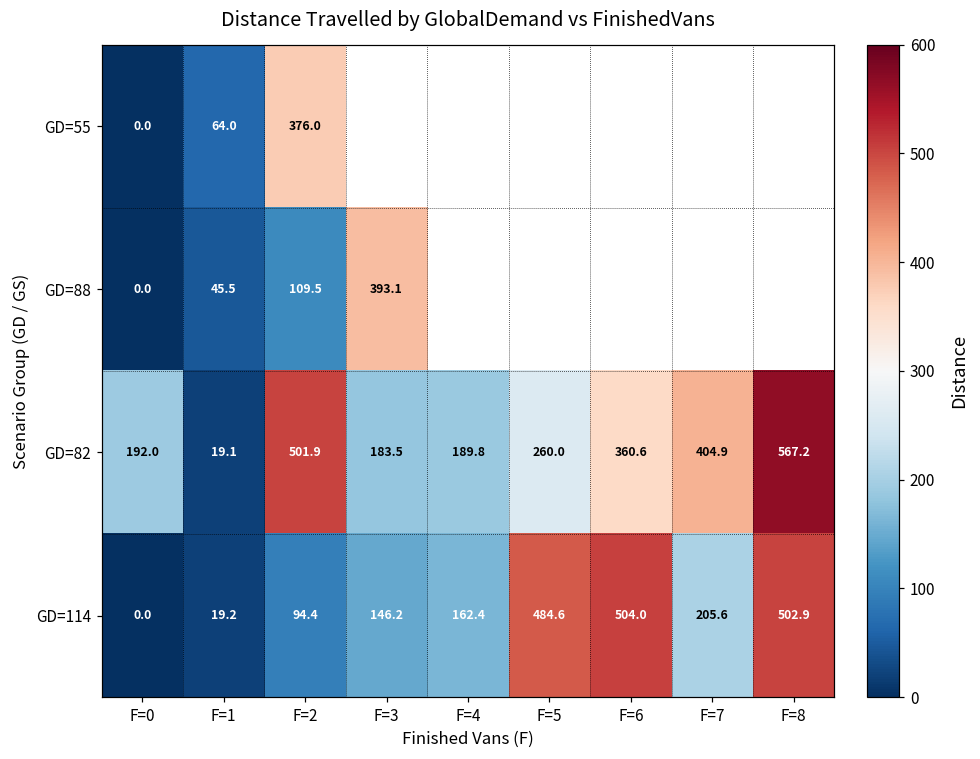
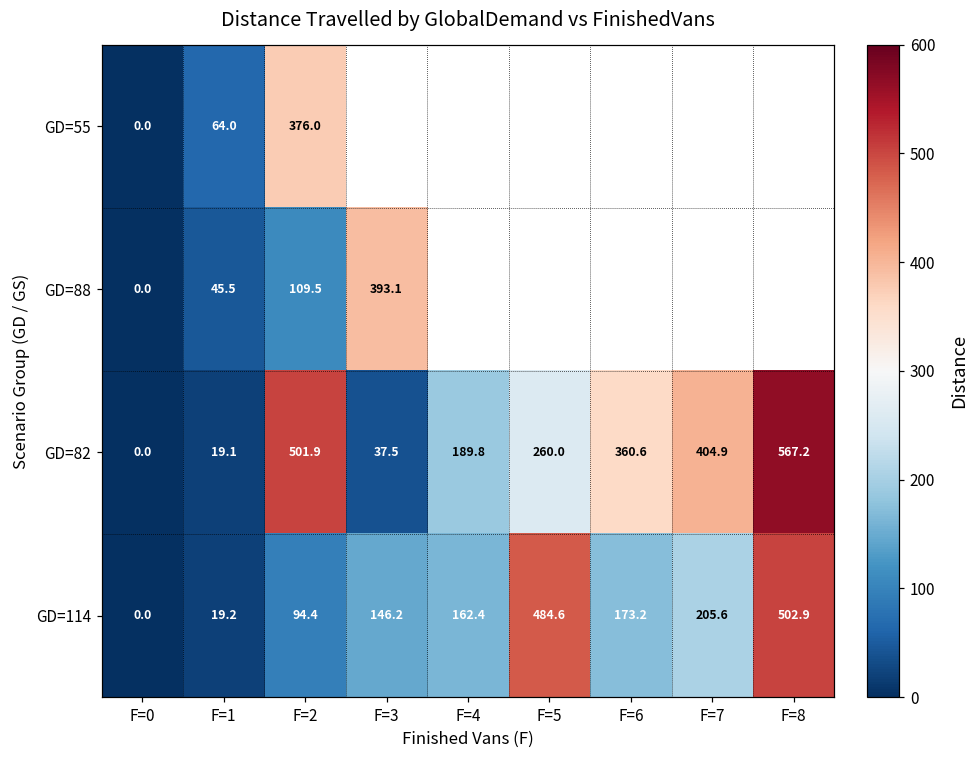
  {
    "GD=55": {
      "F=0": 0.0,
      "F=1": 64.0,
      "F=2": 376.0
    },
    "GD=88": {
      "F=0": 0.0,
      "F=1": 45.5,
      "F=2": 109.5,
      "F=3": 393.1
    },
    "GD=82": {
-     "F=0": 192.0,
+     "F=0": 0.0,
      "F=1": 19.1,
      "F=2": 501.9,
-     "F=3": 183.5,
+     "F=3": 37.5,
      "F=4": 189.8,
      "F=5": 260.0,
      "F=6": 360.6,
      "F=7": 404.9,
      "F=8": 567.2
    },
    "GD=114": {
      "F=0": 0.0,
      "F=1": 19.2,
      "F=2": 94.4,
      "F=3": 146.2,
      "F=4": 162.4,
      "F=5": 484.6,
-     "F=6": 504.0,
+     "F=6": 173.2,
      "F=7": 205.6,
      "F=8": 502.9
    }
  }
